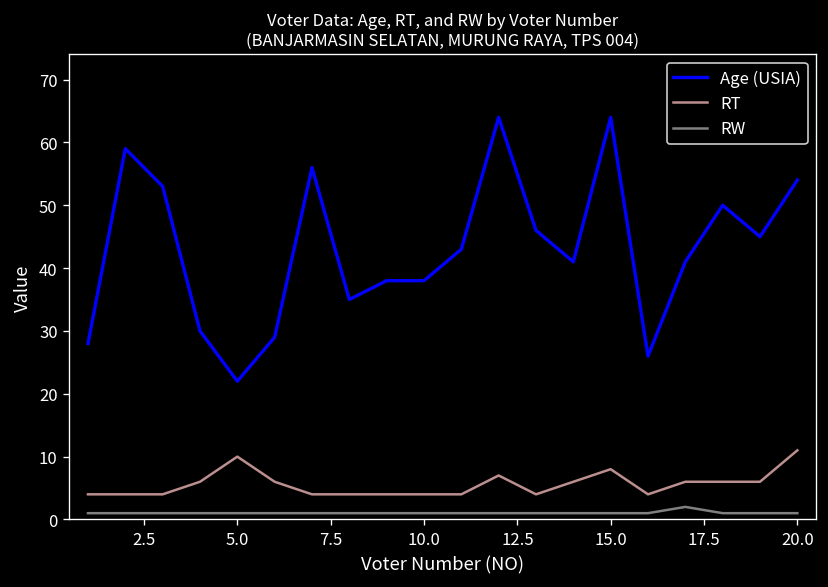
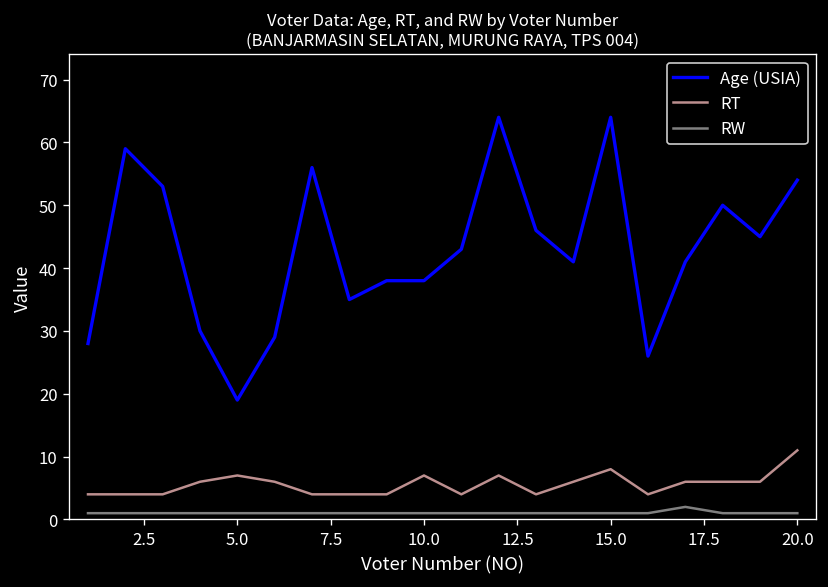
  {
    "Age (USIA)": {
-     "5.0": 22,
+     "5.0": 19,
      "10.0": 38,
      "15.0": 64,
      "20.0": 54
    },
    "RT": {
-     "5.0": 10,
-     "10.0": 4,
+     "5.0": 7,
+     "10.0": 7,
      "15.0": 8,
      "20.0": 11
    },
    "RW": {
      "5.0": 1,
      "10.0": 1,
      "15.0": 1,
      "20.0": 1
    }
  }
